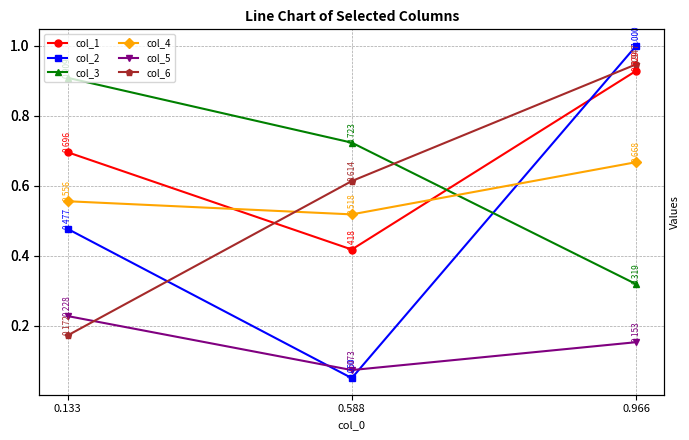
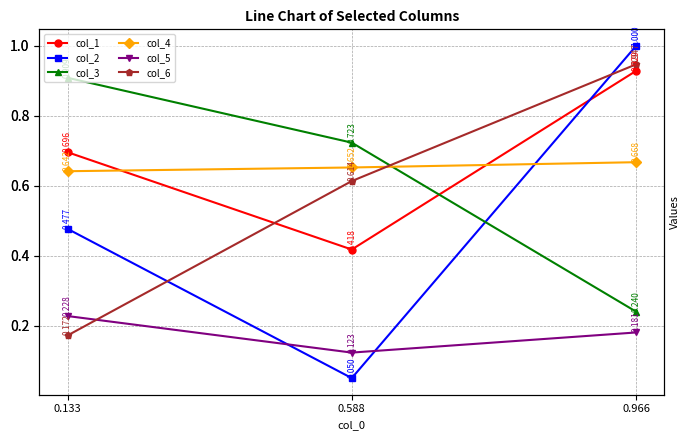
  {
    "col_1": {
      "0.133": 0.696,
      "0.588": 0.418
    },
    "col_2": {
      "0.133": 0.477,
      "0.588": 0.050,
      "0.966": 1.000
    },
    "col_3": {
      "0.588": 0.723,
-     "0.966": 0.319
+     "0.966": 0.240
    },
    "col_4": {
-     "0.133": 0.556,
-     "0.588": 0.518,
+     "0.133": 0.642,
+     "0.588": 0.652,
      "0.966": 0.668
    },
    "col_5": {
      "0.133": 0.228,
-     "0.588": 0.073,
-     "0.966": 0.153
+     "0.588": 0.123,
+     "0.966": 0.181
    }
  }
